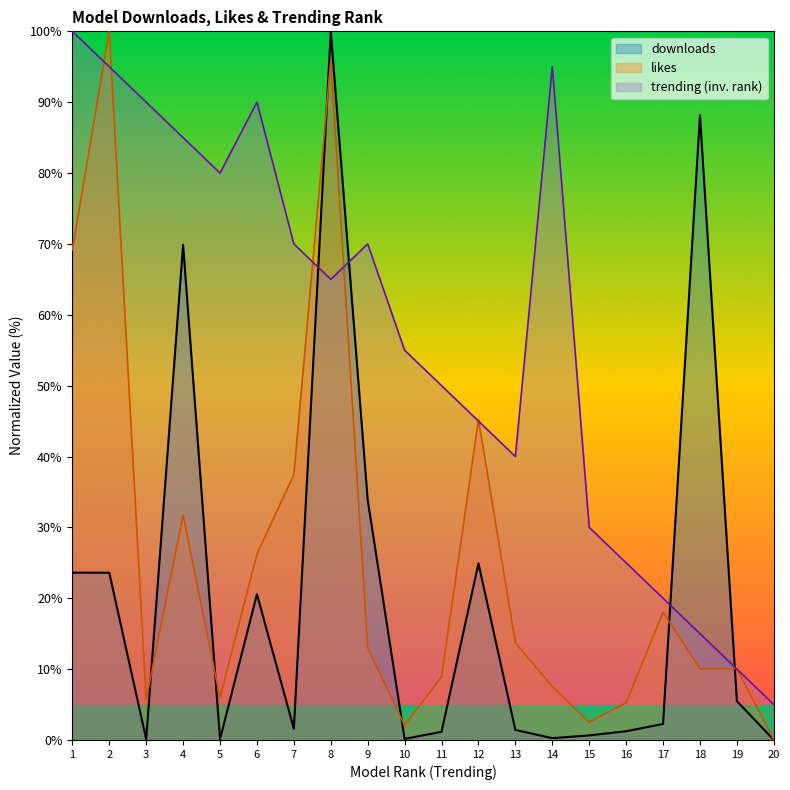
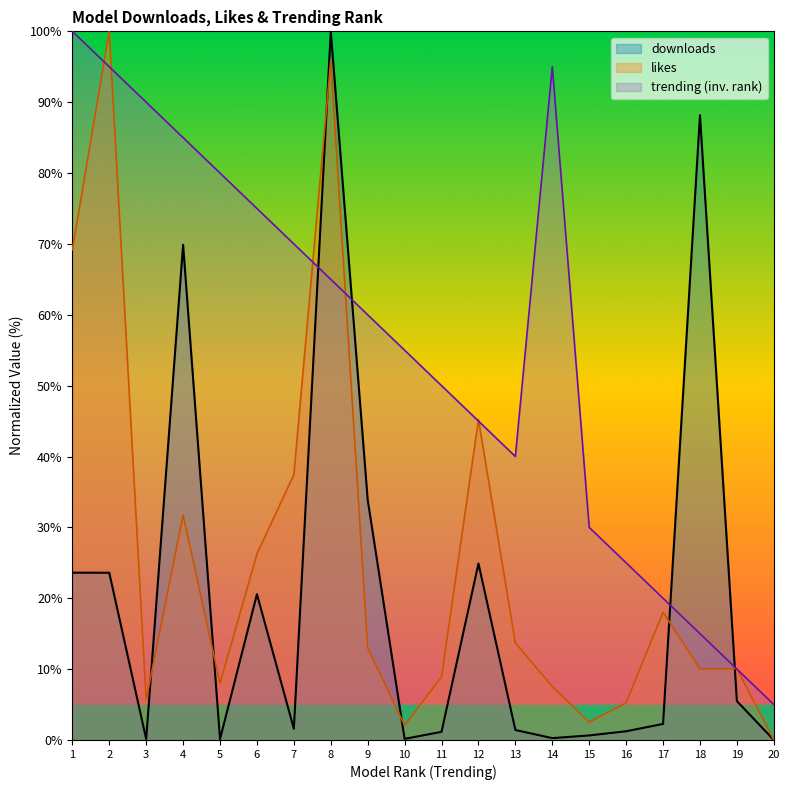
  {
    "downloads": {
      "1": "24%",
      "2": "24%",
      "4": "70%",
      "6": "21%",
      "8": "100%",
      "9": "34%",
      "12": "25%",
      "18": "88%",
      "19": "5%"
    },
    "likes": {
      "1": "69%",
      "2": "100%",
      "3": "6%",
      "4": "32%",
-     "5": "6%",
+     "5": "8%",
      "6": "26%",
      "7": "37%",
      "8": "96%",
      "9": "13%",
      "11": "9%",
      "13": "14%",
      "14": "8%",
      "16": "5%",
      "17": "18%",
      "18": "10%"
    },
    "trending (inv. rank)": {
      "1": "100%",
      "2": "95%",
      "3": "90%",
      "4": "85%",
      "5": "80%",
-     "6": "90%",
+     "6": "75%",
      "7": "70%",
      "8": "65%",
-     "9": "70%",
+     "9": "60%",
      "10": "55%",
      "11": "50%",
      "13": "40%",
      "14": "95%",
      "15": "30%",
      "16": "25%",
      "17": "20%",
      "18": "15%"
    }
  }
